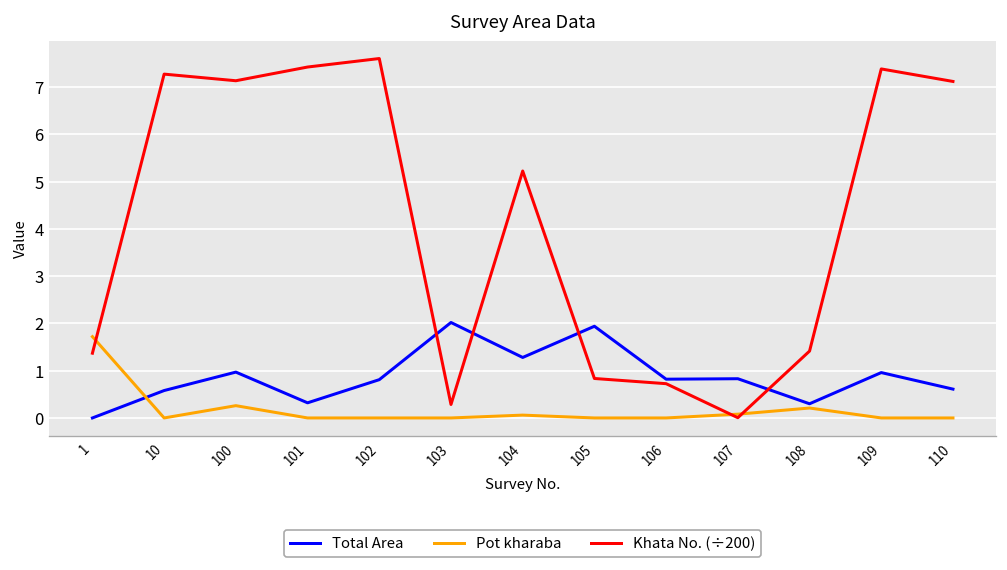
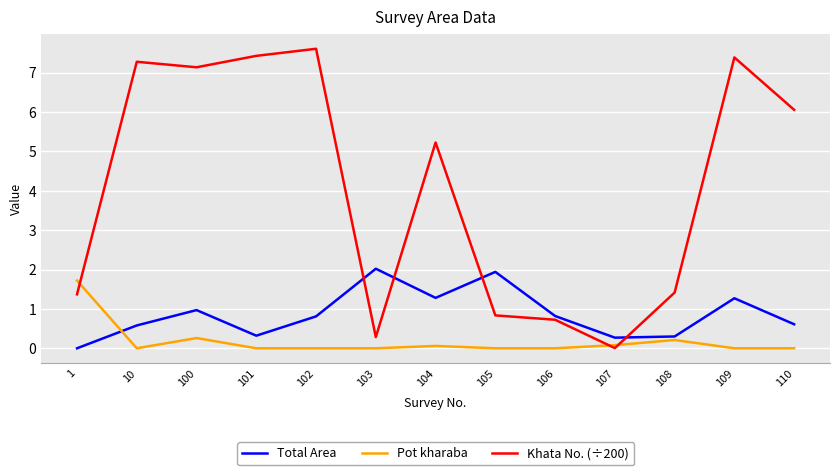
  {
    "Total Area": {
      "1": 0.0,
      "10": 0.6,
      "100": 1.0,
      "101": 0.3,
      "102": 0.8,
      "103": 2.0,
      "104": 1.3,
      "105": 1.9,
      "106": 0.8,
-     "107": 0.8,
+     "107": 0.3,
      "108": 0.3,
-     "109": 1.0,
+     "109": 1.3,
      "110": 0.6
    },
    "Pot kharaba": {
      "1": 1.7,
      "10": 0.0,
      "100": 0.3,
      "101": 0.0,
      "102": 0.0,
      "103": 0.0,
      "104": 0.1,
      "105": 0.0,
      "106": 0.0,
      "107": 0.1,
      "108": 0.2,
      "109": 0.0,
      "110": 0.0
    },
    "Khata No. (÷200)": {
      "1": 1.4,
      "10": 7.3,
      "100": 7.1,
      "101": 7.4,
      "102": 7.6,
      "103": 0.3,
      "104": 5.2,
      "105": 0.8,
      "106": 0.7,
      "107": 0.0,
      "108": 1.4,
      "109": 7.4,
-     "110": 7.1
+     "110": 6.1
    }
  }
